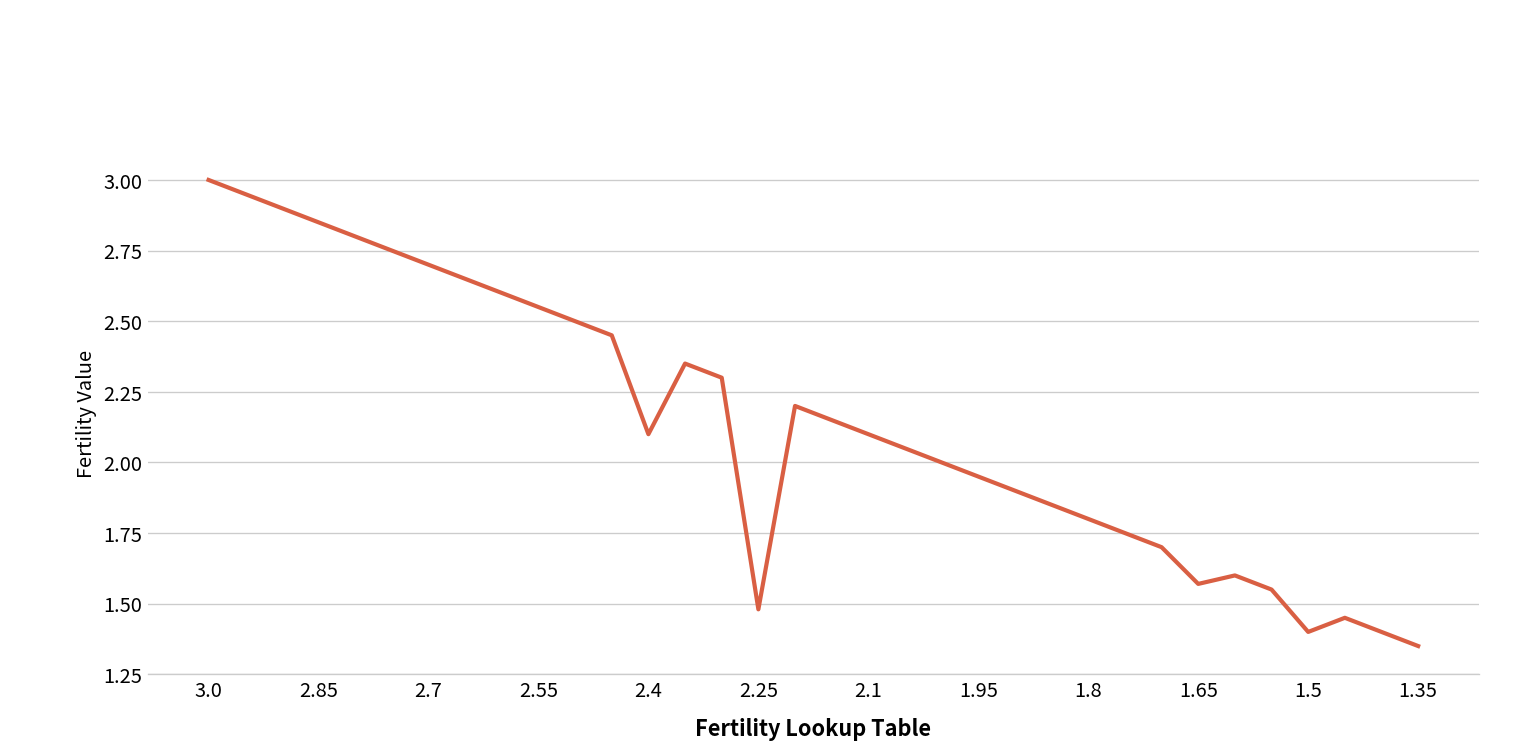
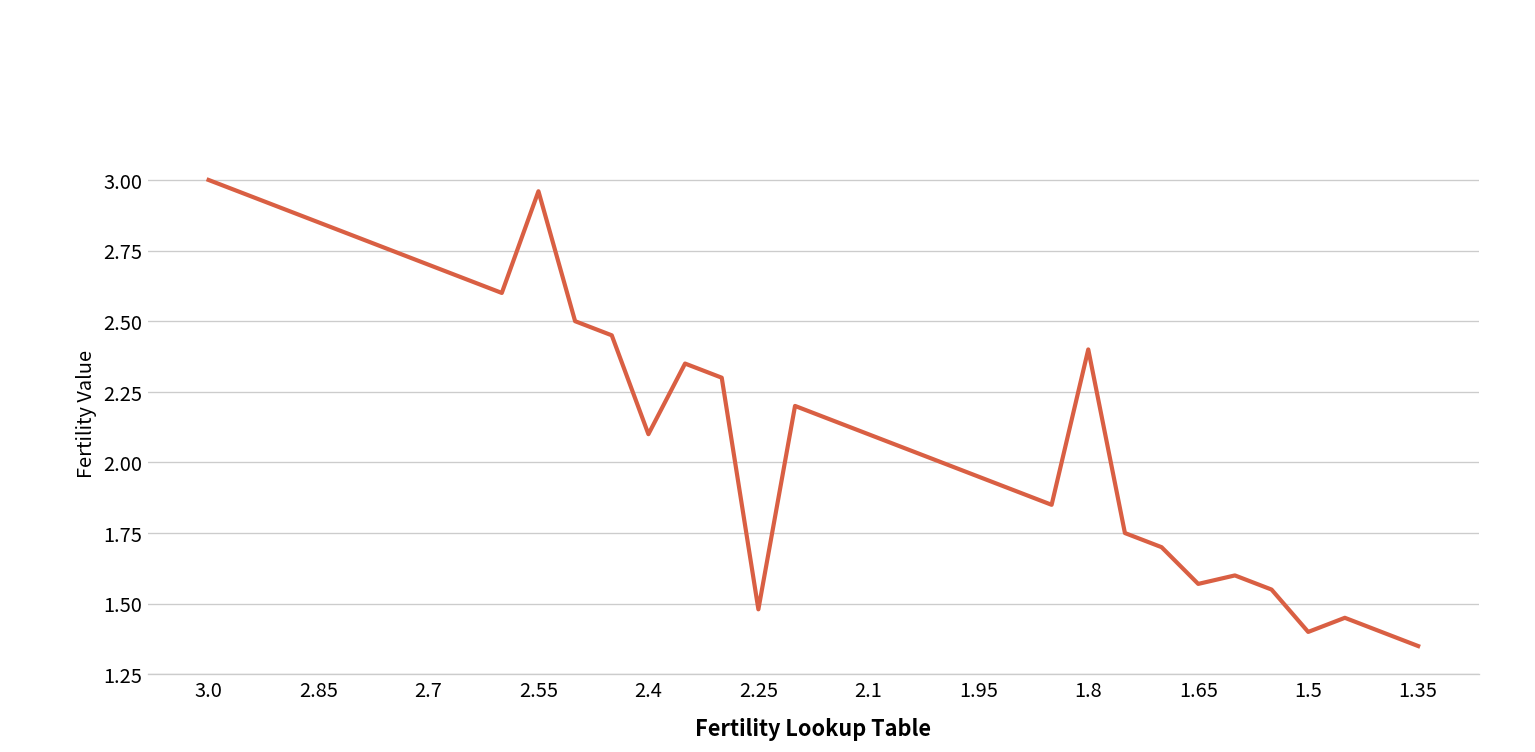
  {
    "3.0": 3.00,
    "2.85": 2.85,
    "2.7": 2.70,
-   "2.55": 2.55,
+   "2.55": 2.96,
    "2.4": 2.10,
    "2.25": 1.48,
    "2.1": 2.10,
    "1.95": 1.95,
-   "1.8": 1.8,
+   "1.8": 2.4,
    "1.65": 1.57,
    "1.5": 1.40,
    "1.35": 1.35
  }
